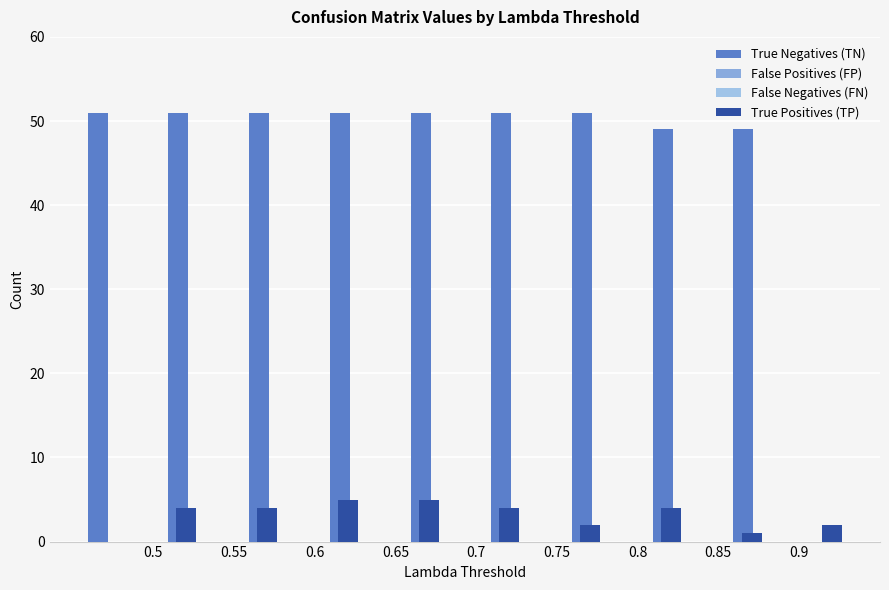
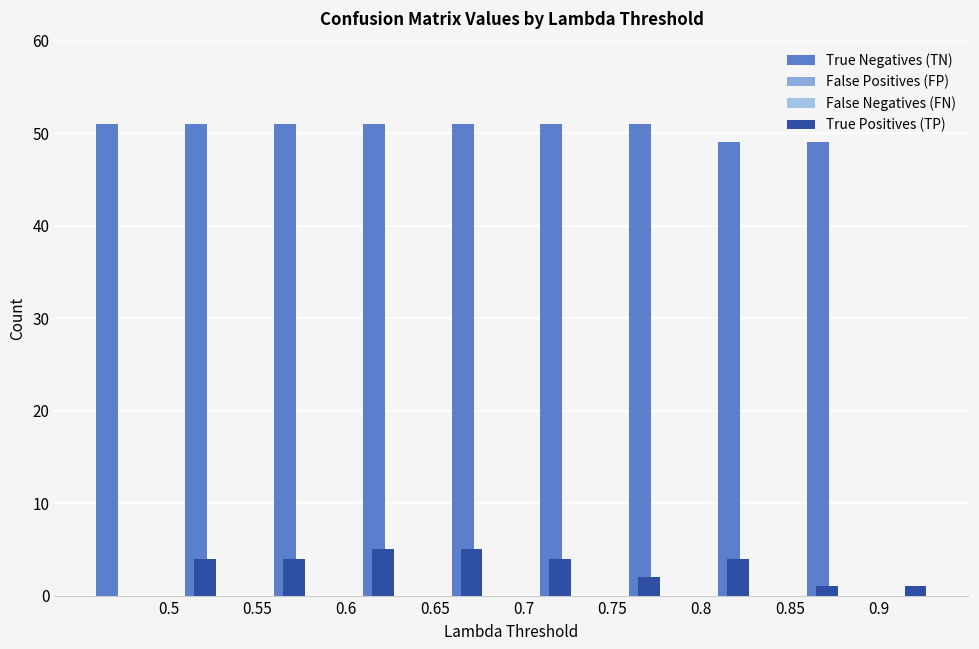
  {
    "True Positives (TP)": {
      "0.55": 4,
      "0.6": 5,
      "0.65": 5,
      "0.75": 2,
      "0.8": 4,
-     "0.9": 2
+     "0.9": 1
    }
  }
